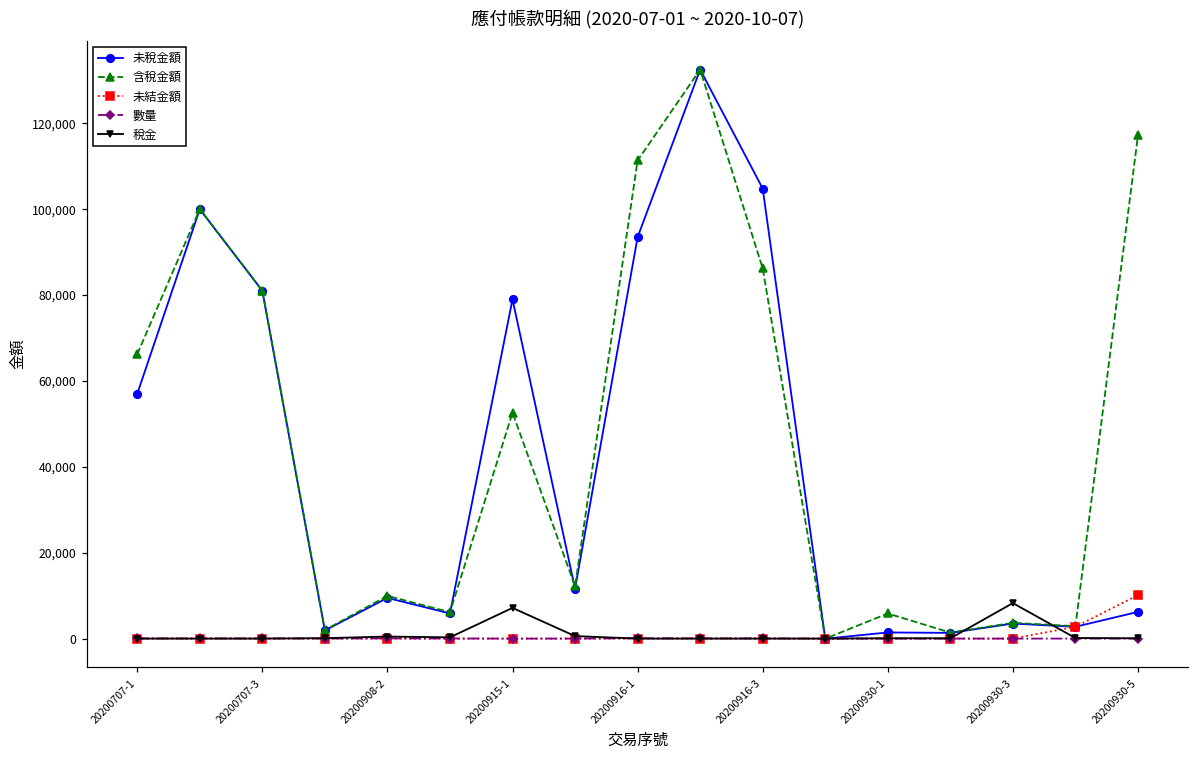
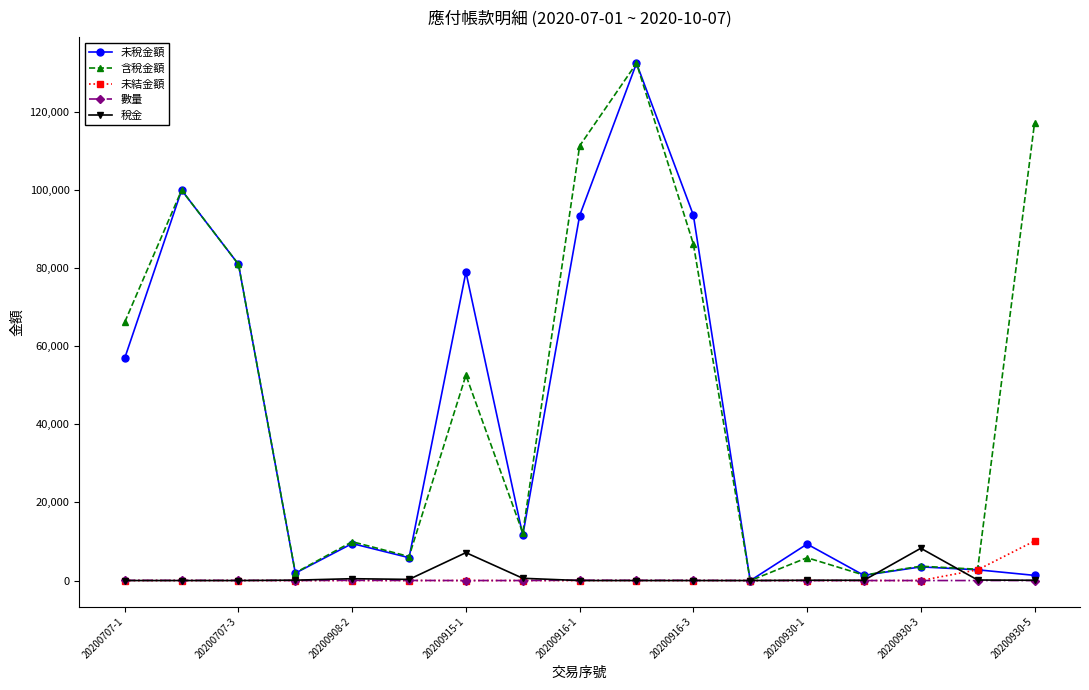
  {
    "未稅金額": {
      "20200707-1": "57,000",
      "20200915-1": "79,000",
      "20200916-1": "93,000",
-     "20200916-3": "105,000",
-     "20200930-1": "1,000",
-     "20200930-5": "6,000"
+     "20200916-3": "94,000",
+     "20200930-1": "9,000",
+     "20200930-5": "1,000"
    },
    "含稅金額": {
      "20200707-1": "66,000",
      "20200915-1": "53,000",
      "20200916-1": "111,000",
      "20200916-3": "86,000",
      "20200930-1": "6,000",
      "20200930-5": "117,000"
    },
    "未結金額": {
      "20200930-5": "10,000"
    },
    "稅金": {
      "20200915-1": "7,000",
      "20200930-3": "8,000"
    }
  }
